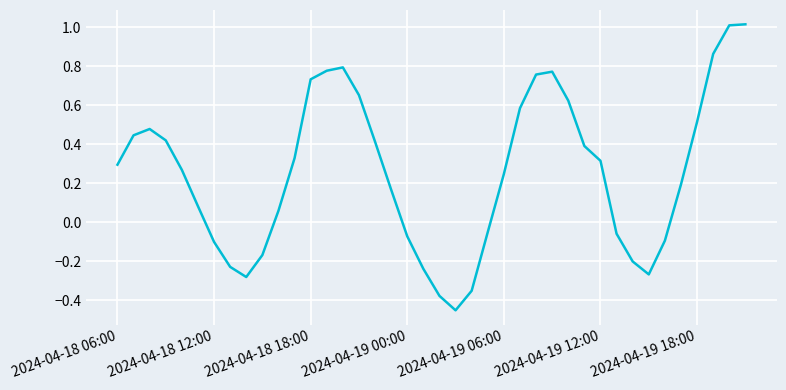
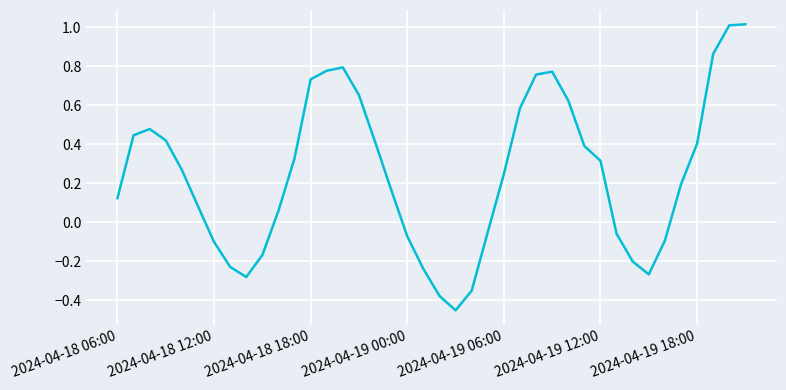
  {
-   "2024-04-18 06:00": 0.30,
+   "2024-04-18 06:00": 0.12,
    "2024-04-18 12:00": -0.10,
    "2024-04-18 18:00": 0.73,
    "2024-04-19 00:00": -0.07,
    "2024-04-19 06:00": 0.25,
    "2024-04-19 12:00": 0.32,
-   "2024-04-19 18:00": 0.52
+   "2024-04-19 18:00": 0.40
  }
